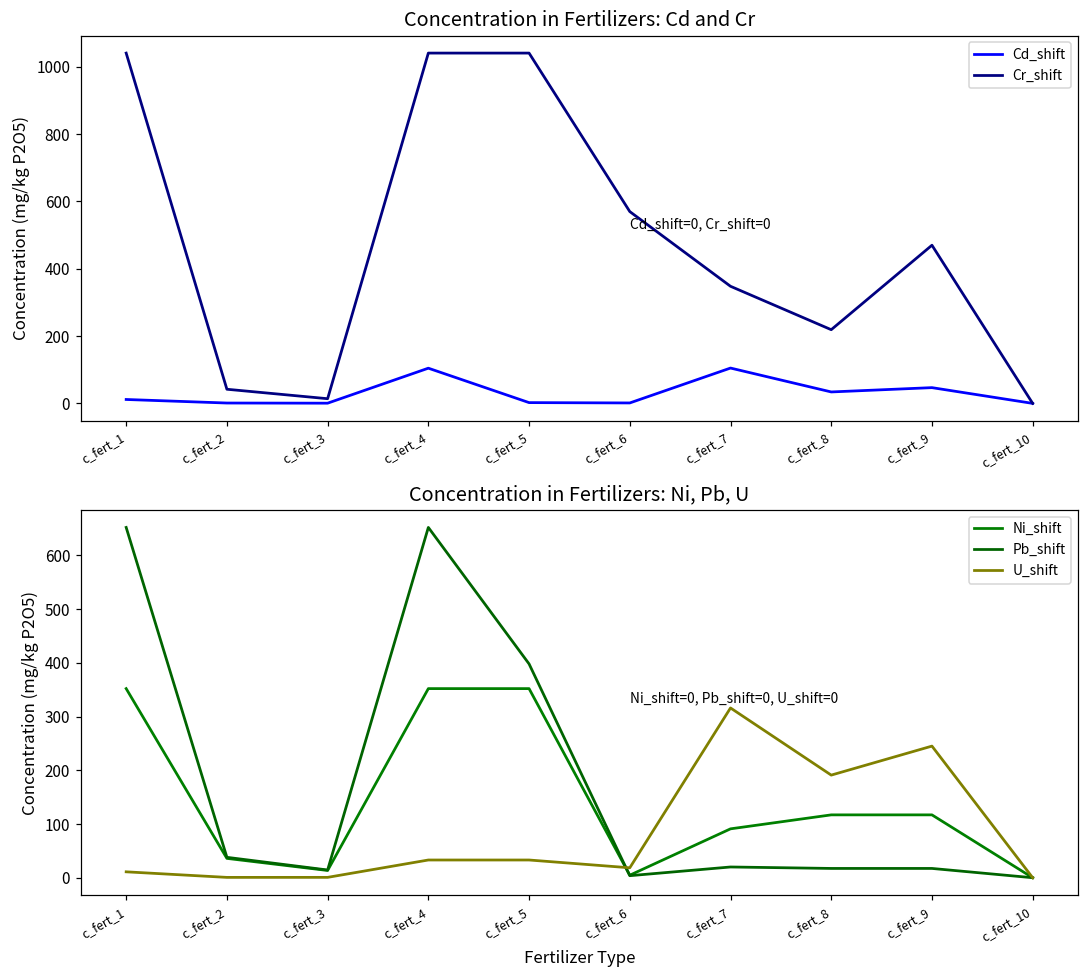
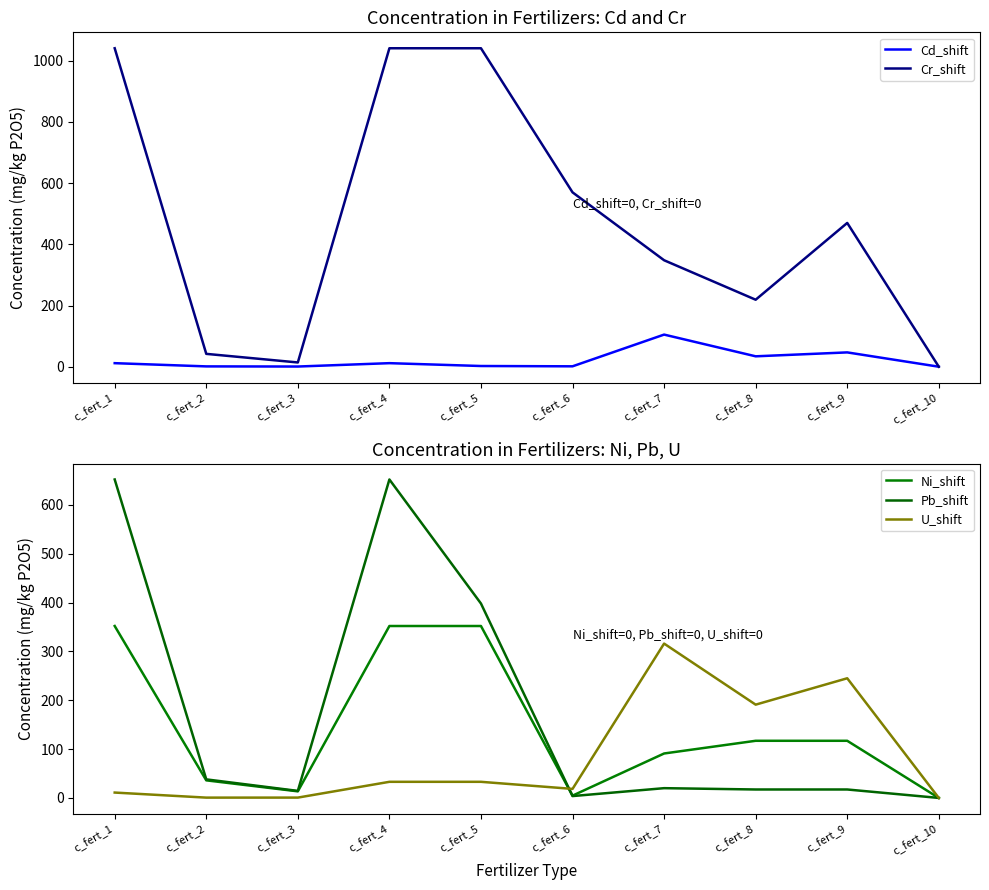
  {
    "Concentration in Fertilizers: Cd and Cr": {
      "Cd_shift": {
        "c_fert_1": 10,
        "c_fert_2": 0,
        "c_fert_3": 0,
-       "c_fert_4": 100,
+       "c_fert_4": 10,
        "c_fert_5": 0,
        "c_fert_6": 0,
        "c_fert_7": 110,
        "c_fert_8": 30,
        "c_fert_9": 50
      },
      "Cr_shift": {
        "c_fert_1": 1040,
        "c_fert_2": 40,
        "c_fert_3": 10,
        "c_fert_4": 1040,
        "c_fert_5": 1040,
        "c_fert_7": 350,
        "c_fert_8": 220,
        "c_fert_9": 470
      }
    },
    "Concentration in Fertilizers: Ni, Pb, U": {
      "U_shift": {
        "c_fert_1": 10,
        "c_fert_2": 0,
        "c_fert_3": 0,
        "c_fert_4": 30,
        "c_fert_5": 30,
        "c_fert_6": 20,
        "c_fert_8": 190,
        "c_fert_9": 250
      }
    }
  }
